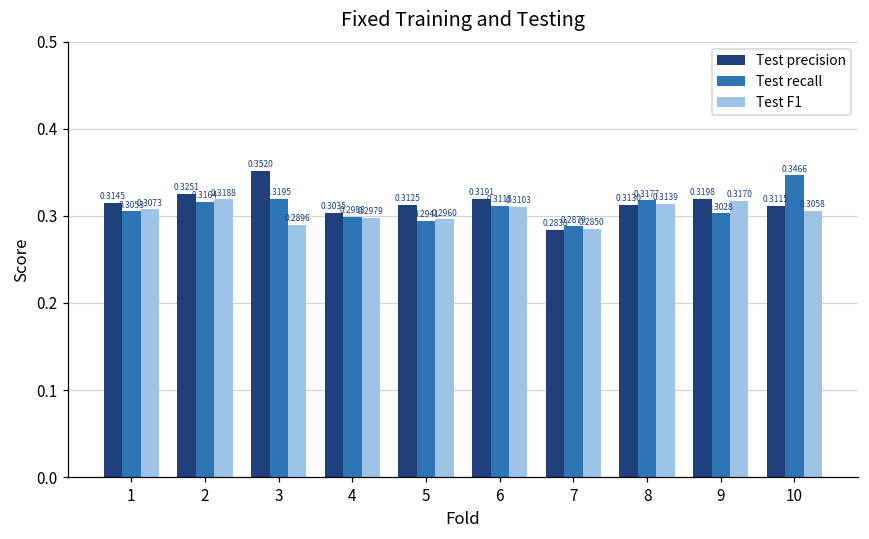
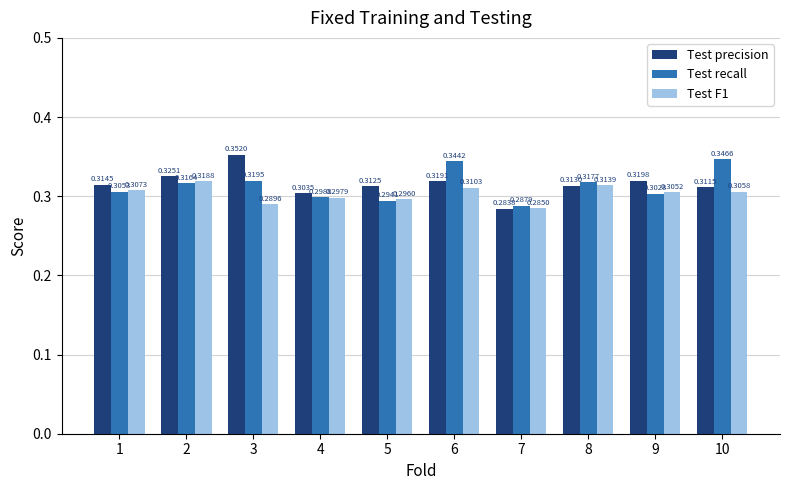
  {
    "Test precision": {
      "1": 0.3145,
      "2": 0.3251,
      "3": 0.3520,
      "5": 0.3125,
      "6": 0.3191,
      "8": 0.3130,
      "9": 0.3198,
      "10": 0.3115
    },
    "Test recall": {
      "3": 0.3195,
-     "6": 0.3118,
+     "6": 0.3442,
      "10": 0.3466
    },
    "Test F1": {
      "3": 0.2896,
      "6": 0.3103,
-     "9": 0.3170,
+     "9": 0.3052,
      "10": 0.3058
    }
  }
